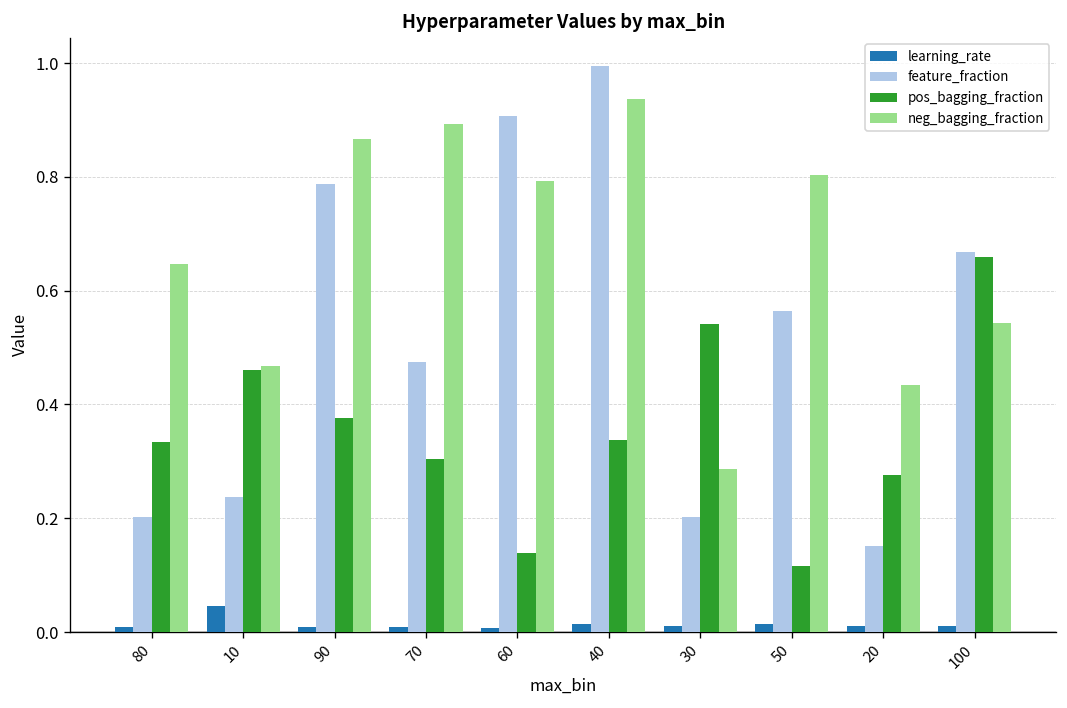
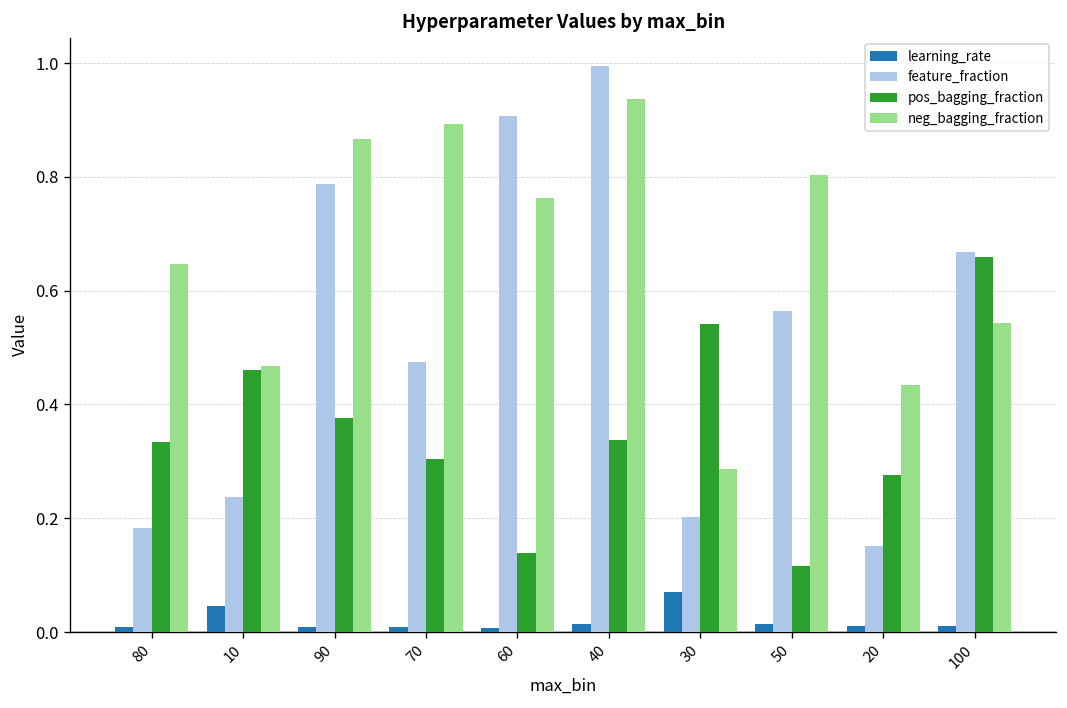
  {
    "learning_rate": {
      "80": 0.01,
      "10": 0.05,
      "90": 0.01,
      "70": 0.01,
      "60": 0.01,
      "40": 0.01,
-     "30": 0.01,
+     "30": 0.07,
      "50": 0.01,
      "20": 0.01,
      "100": 0.01
    },
    "feature_fraction": {
-     "80": 0.20,
+     "80": 0.18,
      "10": 0.24,
      "90": 0.79,
      "70": 0.47,
      "60": 0.91,
      "40": 1.00,
      "30": 0.20,
      "50": 0.57,
      "20": 0.15,
      "100": 0.67
    },
    "pos_bagging_fraction": {
      "80": 0.33,
      "10": 0.46,
      "90": 0.38,
      "70": 0.30,
      "60": 0.14,
      "40": 0.34,
      "30": 0.54,
      "50": 0.12,
      "20": 0.28,
      "100": 0.66
    },
    "neg_bagging_fraction": {
      "80": 0.65,
      "10": 0.47,
      "90": 0.87,
      "70": 0.89,
-     "60": 0.79,
+     "60": 0.76,
      "40": 0.94,
      "30": 0.29,
      "50": 0.80,
      "20": 0.43,
      "100": 0.54
    }
  }
